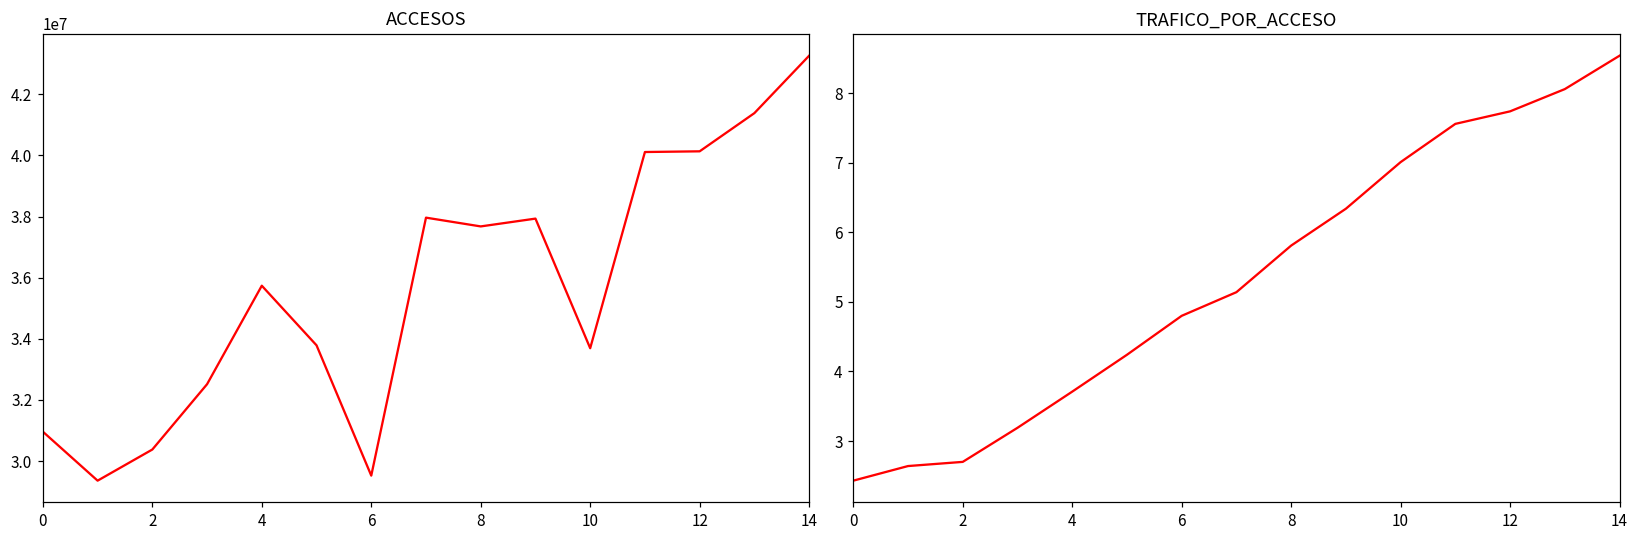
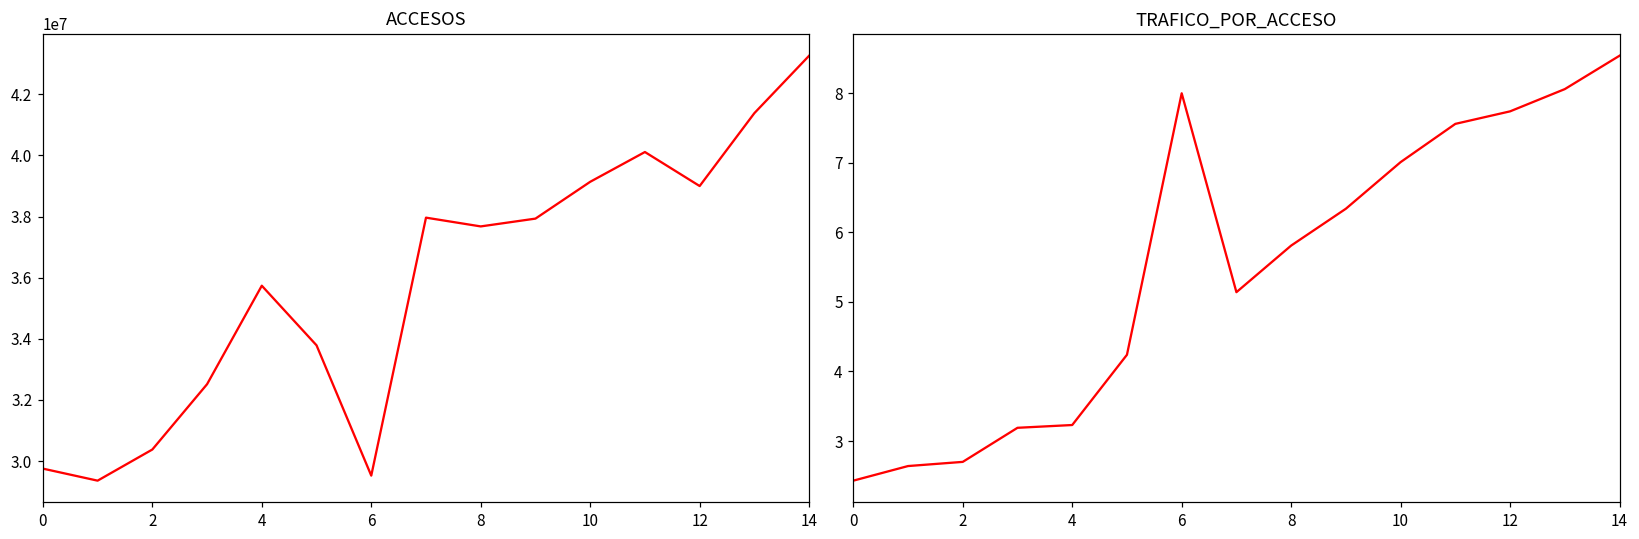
  {
    "ACCESOS": {
-     "0": 31000000,
+     "0": 29800000,
      "2": 30400000,
      "4": 35700000,
      "6": 29500000,
      "8": 37700000,
-     "10": 33700000,
-     "12": 40100000,
+     "10": 39100000,
+     "12": 39000000,
      "14": 43300000
    },
    "TRAFICO_POR_ACCESO": {
      "0": 2.4,
      "2": 2.7,
-     "4": 3.7,
-     "6": 4.8,
+     "4": 3.2,
+     "6": 8.0,
      "8": 5.8,
      "10": 7.0,
      "12": 7.7,
      "14": 8.5
    }
  }
